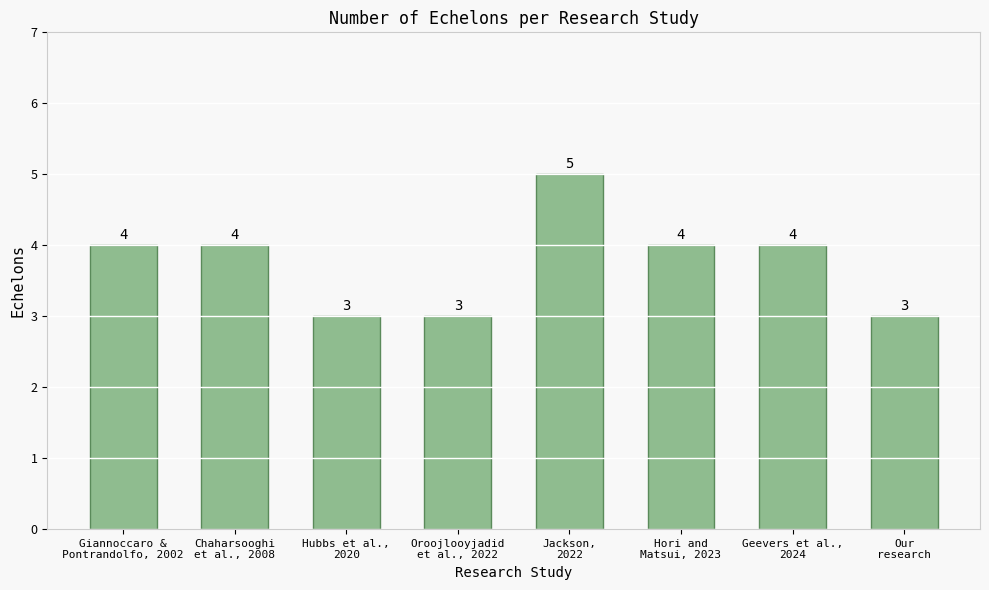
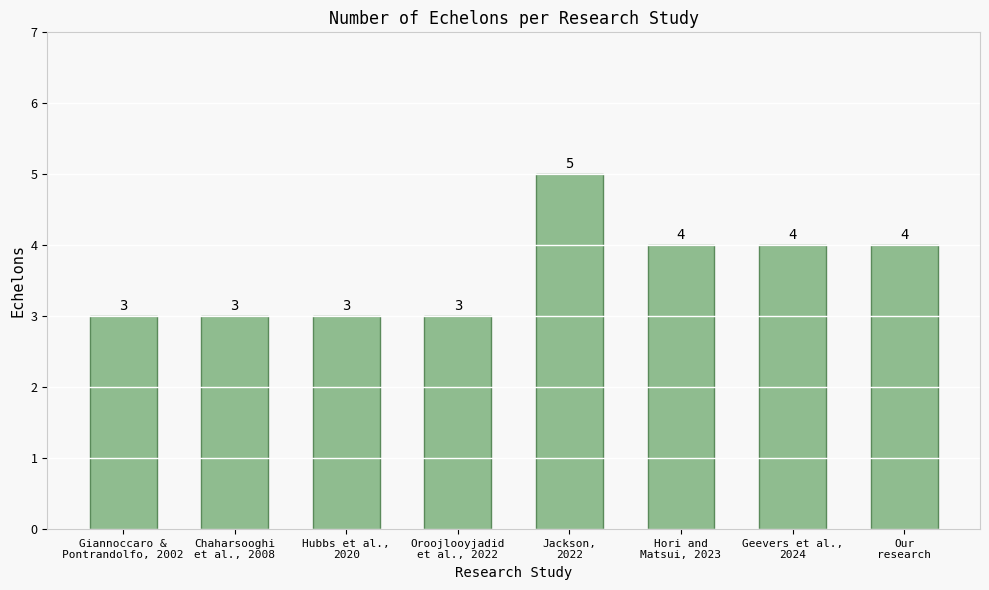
  {
-   "Giannoccaro & Pontrandolfo, 2002": 4,
-   "Chaharsooghi et al., 2008": 4,
+   "Giannoccaro & Pontrandolfo, 2002": 3,
+   "Chaharsooghi et al., 2008": 3,
    "Hubbs et al., 2020": 3,
    "Oroojlooyjadid et al., 2022": 3,
    "Jackson, 2022": 5,
    "Hori and Matsui, 2023": 4,
    "Geevers et al., 2024": 4,
-   "Our research": 3
+   "Our research": 4
  }
